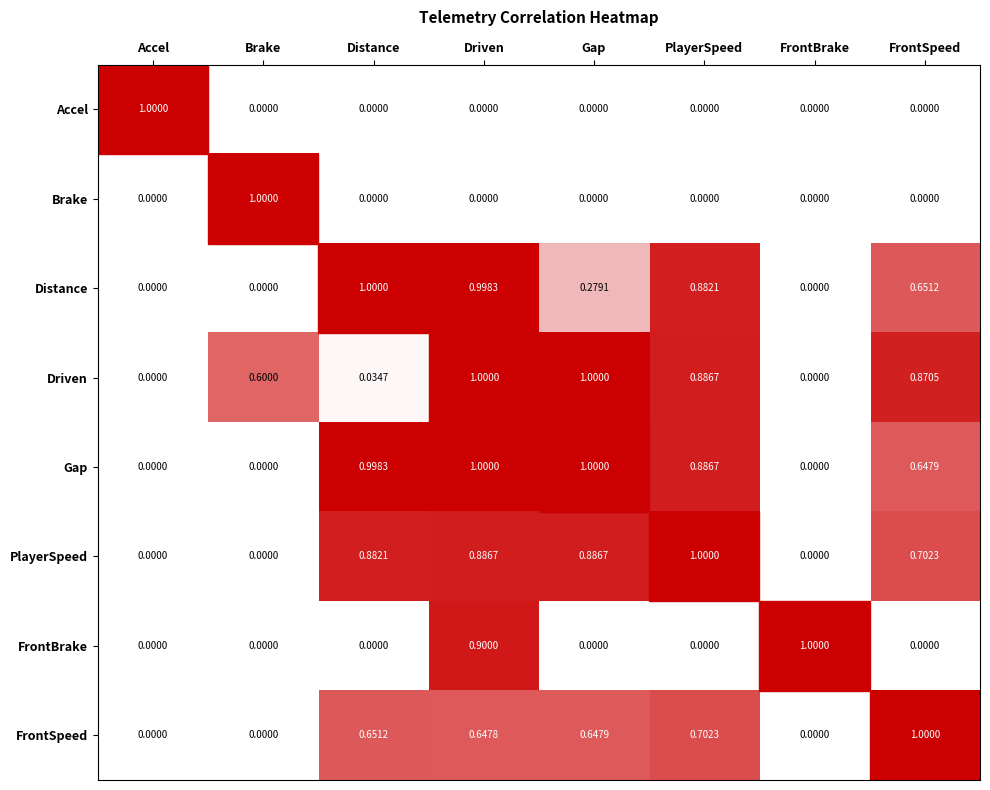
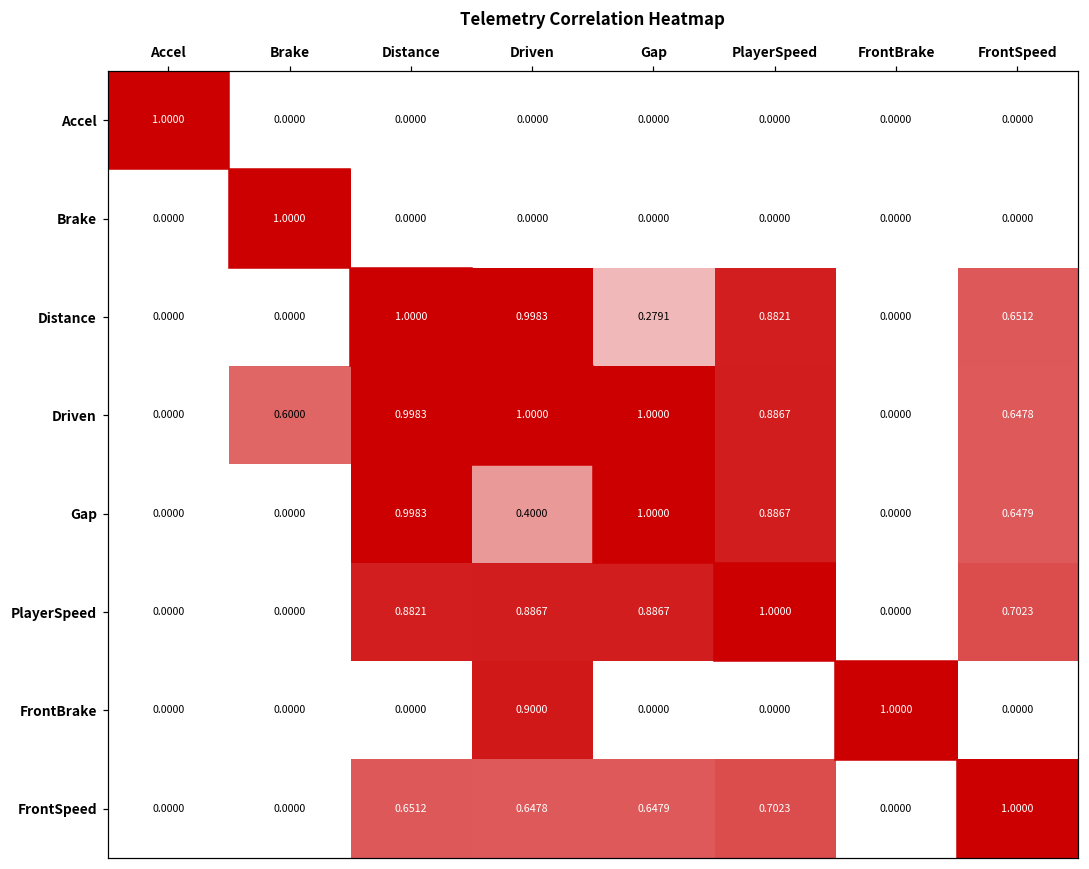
  {
    "Accel": {
      "Brake": 0.0000,
      "Distance": 0.0000,
      "Driven": 0.0000,
      "Gap": 0.0000,
      "PlayerSpeed": 0.0000,
      "FrontBrake": 0.0000,
      "FrontSpeed": 0.0000
    },
    "Brake": {
      "Accel": 0.0000,
      "Distance": 0.0000,
      "Driven": 0.0000,
      "Gap": 0.0000,
      "PlayerSpeed": 0.0000,
      "FrontBrake": 0.0000,
      "FrontSpeed": 0.0000
    },
    "Distance": {
      "Accel": 0.0000,
      "Brake": 0.0000,
      "Driven": 0.9983,
      "Gap": 0.2791,
      "PlayerSpeed": 0.8821,
      "FrontBrake": 0.0000,
      "FrontSpeed": 0.6512
    },
    "Driven": {
      "Accel": 0.0000,
      "Brake": 0.6000,
-     "Distance": 0.0347,
+     "Distance": 0.9983,
      "Gap": 1.0000,
      "PlayerSpeed": 0.8867,
      "FrontBrake": 0.0000,
-     "FrontSpeed": 0.8705
+     "FrontSpeed": 0.6478
    },
    "Gap": {
      "Accel": 0.0000,
      "Brake": 0.0000,
      "Distance": 0.9983,
-     "Driven": 1.0000,
+     "Driven": 0.4000,
      "PlayerSpeed": 0.8867,
      "FrontBrake": 0.0000,
      "FrontSpeed": 0.6479
    },
    "PlayerSpeed": {
      "Accel": 0.0000,
      "Brake": 0.0000,
      "Distance": 0.8821,
      "Driven": 0.8867,
      "Gap": 0.8867,
      "FrontBrake": 0.0000,
      "FrontSpeed": 0.7023
    },
    "FrontBrake": {
      "Accel": 0.0000,
      "Brake": 0.0000,
      "Distance": 0.0000,
      "Driven": 0.9000,
      "Gap": 0.0000,
      "PlayerSpeed": 0.0000,
      "FrontSpeed": 0.0000
    },
    "FrontSpeed": {
      "Accel": 0.0000,
      "Brake": 0.0000,
      "Distance": 0.6512,
      "Driven": 0.6478,
      "Gap": 0.6479,
      "PlayerSpeed": 0.7023,
      "FrontBrake": 0.0000
    }
  }
